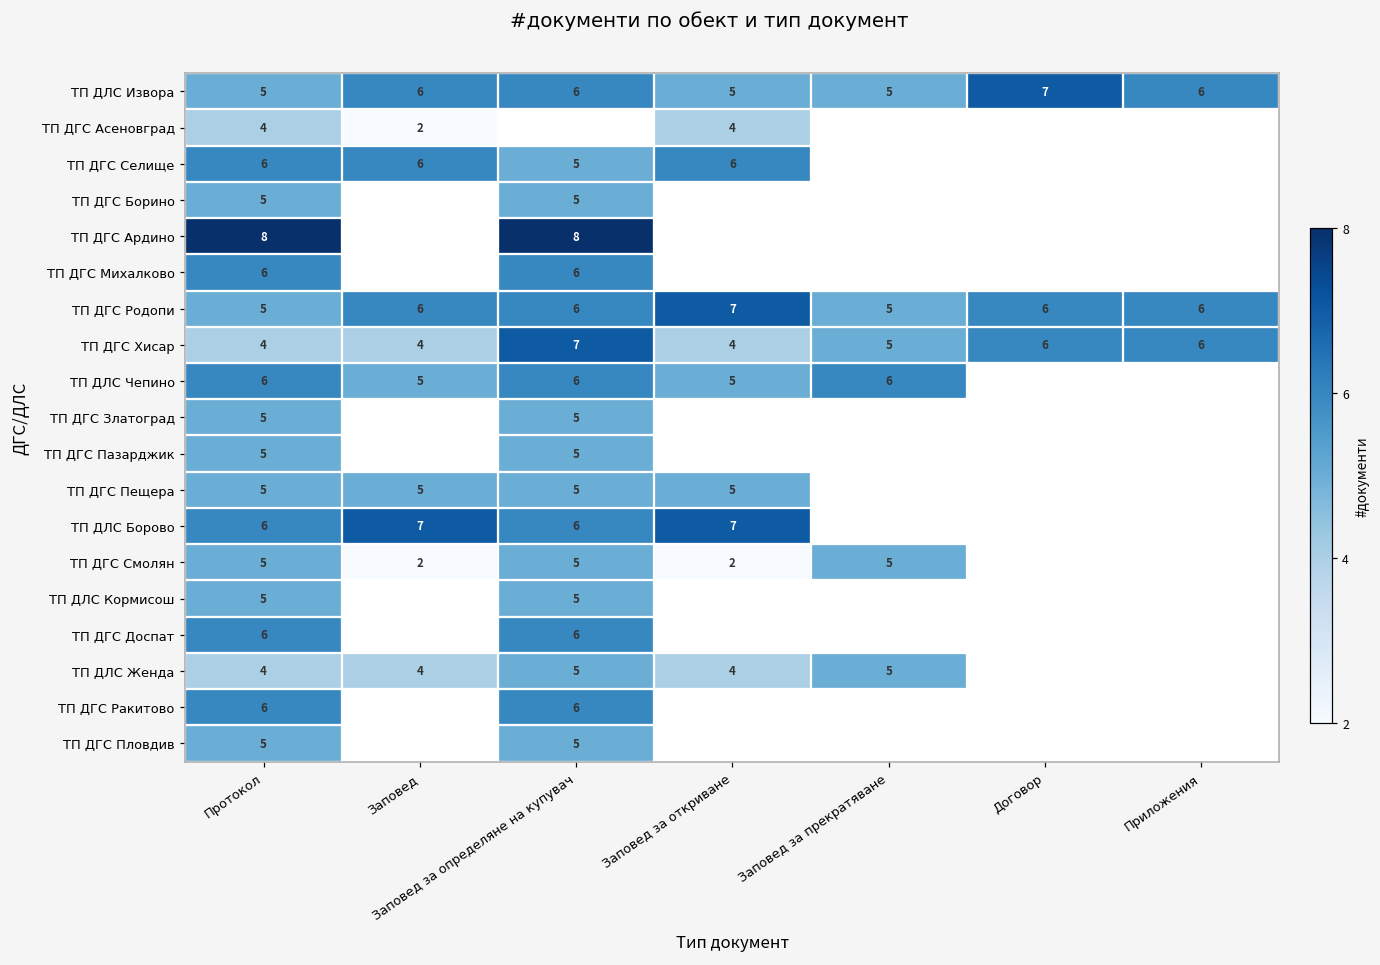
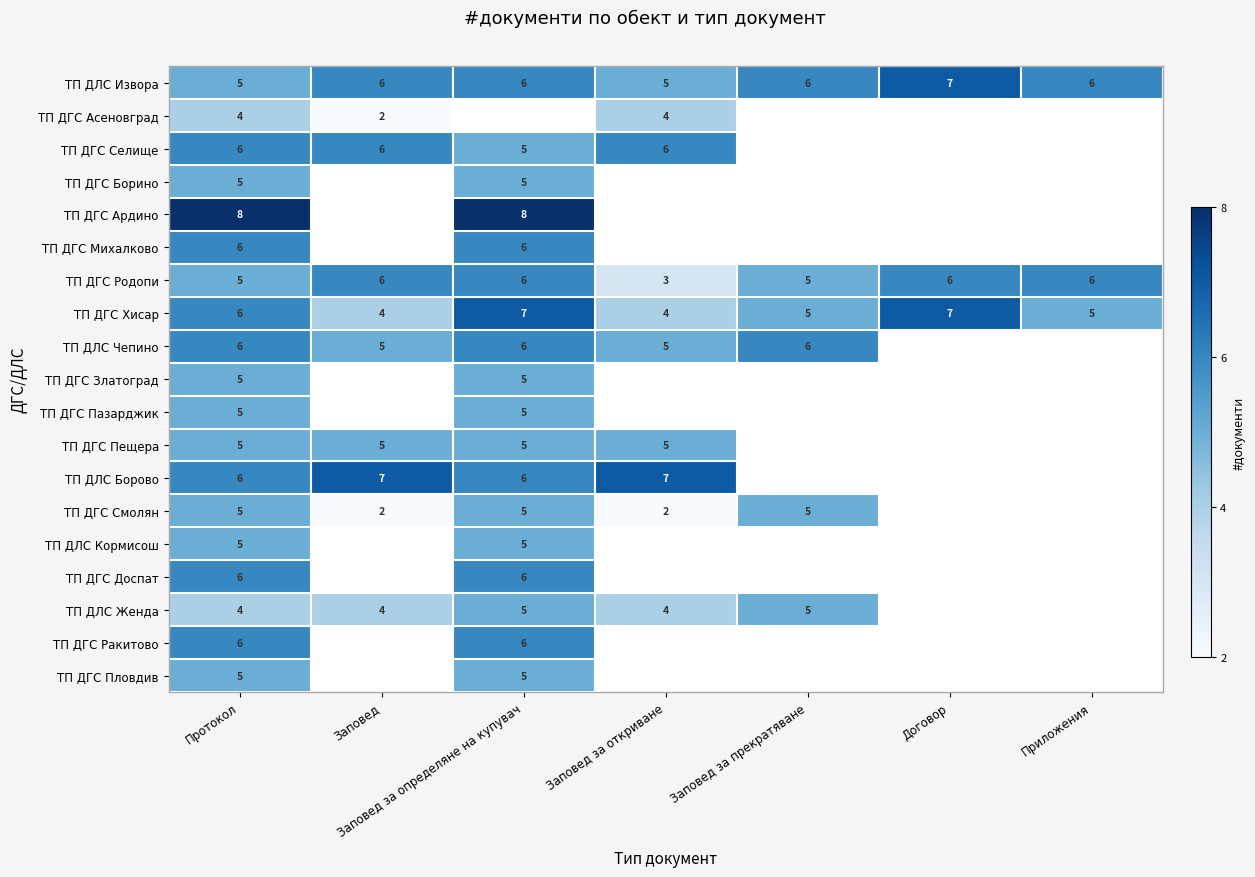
  {
    "ТП ДЛС Извора": {
      "Протокол": 5,
      "Заповед": 6,
      "Заповед за определяне на купувач": 6,
      "Заповед за откриване": 5,
-     "Заповед за прекратяване": 5,
+     "Заповед за прекратяване": 6,
      "Договор": 7,
      "Приложения": 6
    },
    "ТП ДГС Асеновград": {
      "Протокол": 4,
      "Заповед": 2,
      "Заповед за откриване": 4
    },
    "ТП ДГС Селище": {
      "Протокол": 6,
      "Заповед": 6,
      "Заповед за определяне на купувач": 5,
      "Заповед за откриване": 6
    },
    "ТП ДГС Борино": {
      "Протокол": 5,
      "Заповед за определяне на купувач": 5
    },
    "ТП ДГС Ардино": {
      "Протокол": 8,
      "Заповед за определяне на купувач": 8
    },
    "ТП ДГС Михалково": {
      "Протокол": 6,
      "Заповед за определяне на купувач": 6
    },
    "ТП ДГС Родопи": {
      "Протокол": 5,
      "Заповед": 6,
      "Заповед за определяне на купувач": 6,
-     "Заповед за откриване": 7,
+     "Заповед за откриване": 3,
      "Заповед за прекратяване": 5,
      "Договор": 6,
      "Приложения": 6
    },
    "ТП ДГС Хисар": {
-     "Протокол": 4,
+     "Протокол": 6,
      "Заповед": 4,
      "Заповед за определяне на купувач": 7,
      "Заповед за откриване": 4,
      "Заповед за прекратяване": 5,
-     "Договор": 6,
-     "Приложения": 6
+     "Договор": 7,
+     "Приложения": 5
    },
    "ТП ДЛС Чепино": {
      "Протокол": 6,
      "Заповед": 5,
      "Заповед за определяне на купувач": 6,
      "Заповед за откриване": 5,
      "Заповед за прекратяване": 6
    },
    "ТП ДГС Златоград": {
      "Протокол": 5,
      "Заповед за определяне на купувач": 5
    },
    "ТП ДГС Пазарджик": {
      "Протокол": 5,
      "Заповед за определяне на купувач": 5
    },
    "ТП ДГС Пещера": {
      "Протокол": 5,
      "Заповед": 5,
      "Заповед за определяне на купувач": 5,
      "Заповед за откриване": 5
    },
    "ТП ДЛС Борово": {
      "Протокол": 6,
      "Заповед": 7,
      "Заповед за определяне на купувач": 6,
      "Заповед за откриване": 7
    },
    "ТП ДГС Смолян": {
      "Протокол": 5,
      "Заповед": 2,
      "Заповед за определяне на купувач": 5,
      "Заповед за откриване": 2,
      "Заповед за прекратяване": 5
    },
    "ТП ДЛС Кормисош": {
      "Протокол": 5,
      "Заповед за определяне на купувач": 5
    },
    "ТП ДГС Доспат": {
      "Протокол": 6,
      "Заповед за определяне на купувач": 6
    },
    "ТП ДЛС Женда": {
      "Протокол": 4,
      "Заповед": 4,
      "Заповед за определяне на купувач": 5,
      "Заповед за откриване": 4,
      "Заповед за прекратяване": 5
    },
    "ТП ДГС Ракитово": {
      "Протокол": 6,
      "Заповед за определяне на купувач": 6
    },
    "ТП ДГС Пловдив": {
      "Протокол": 5,
      "Заповед за определяне на купувач": 5
    }
  }
